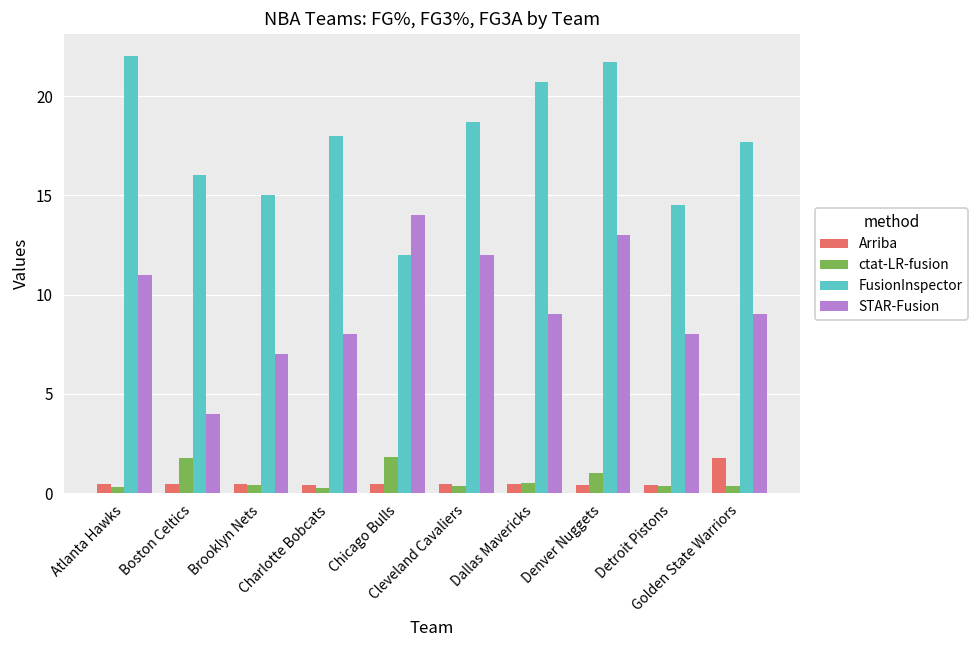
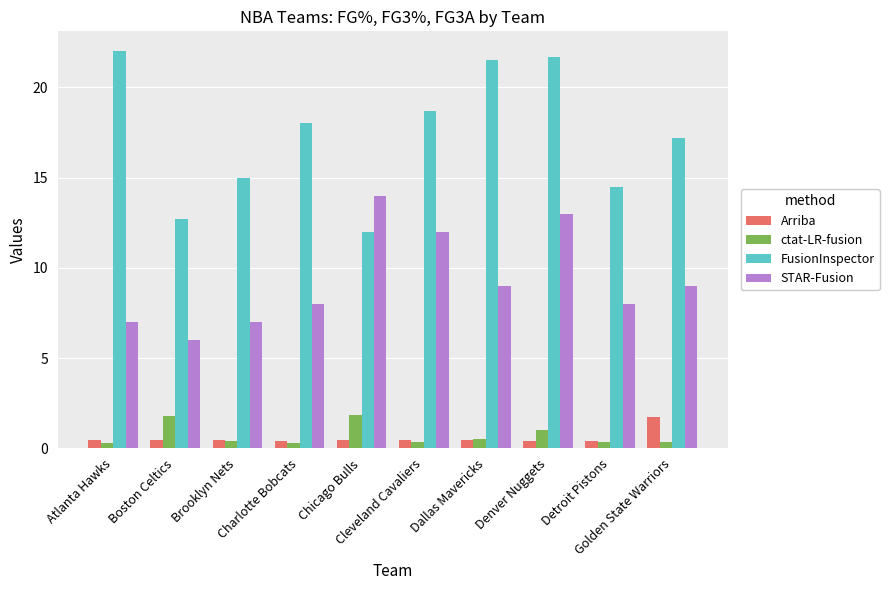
  {
    "Arriba": {
      "Atlanta Hawks": 0.5,
      "Boston Celtics": 0.5,
      "Brooklyn Nets": 0.5,
      "Charlotte Bobcats": 0.4,
      "Chicago Bulls": 0.4,
      "Cleveland Cavaliers": 0.4,
      "Dallas Mavericks": 0.5,
      "Denver Nuggets": 0.4,
      "Detroit Pistons": 0.4,
      "Golden State Warriors": 1.8
    },
    "ctat-LR-fusion": {
      "Atlanta Hawks": 0.3,
      "Boston Celtics": 1.8,
      "Brooklyn Nets": 0.4,
      "Charlotte Bobcats": 0.3,
      "Chicago Bulls": 1.8,
      "Cleveland Cavaliers": 0.4,
      "Dallas Mavericks": 0.5,
      "Denver Nuggets": 1.0,
      "Detroit Pistons": 0.3,
      "Golden State Warriors": 0.4
    },
    "FusionInspector": {
      "Atlanta Hawks": 22.0,
-     "Boston Celtics": 16.0,
+     "Boston Celtics": 12.7,
      "Brooklyn Nets": 15.0,
      "Charlotte Bobcats": 18.0,
      "Chicago Bulls": 12.0,
      "Cleveland Cavaliers": 18.7,
-     "Dallas Mavericks": 20.7,
+     "Dallas Mavericks": 21.5,
      "Denver Nuggets": 21.7,
      "Detroit Pistons": 14.5,
-     "Golden State Warriors": 17.7
+     "Golden State Warriors": 17.2
    },
    "STAR-Fusion": {
-     "Atlanta Hawks": 11,
-     "Boston Celtics": 4,
+     "Atlanta Hawks": 7,
+     "Boston Celtics": 6,
      "Brooklyn Nets": 7,
      "Charlotte Bobcats": 8,
      "Chicago Bulls": 14,
      "Cleveland Cavaliers": 12,
      "Dallas Mavericks": 9,
      "Denver Nuggets": 13,
      "Detroit Pistons": 8,
      "Golden State Warriors": 9
    }
  }
